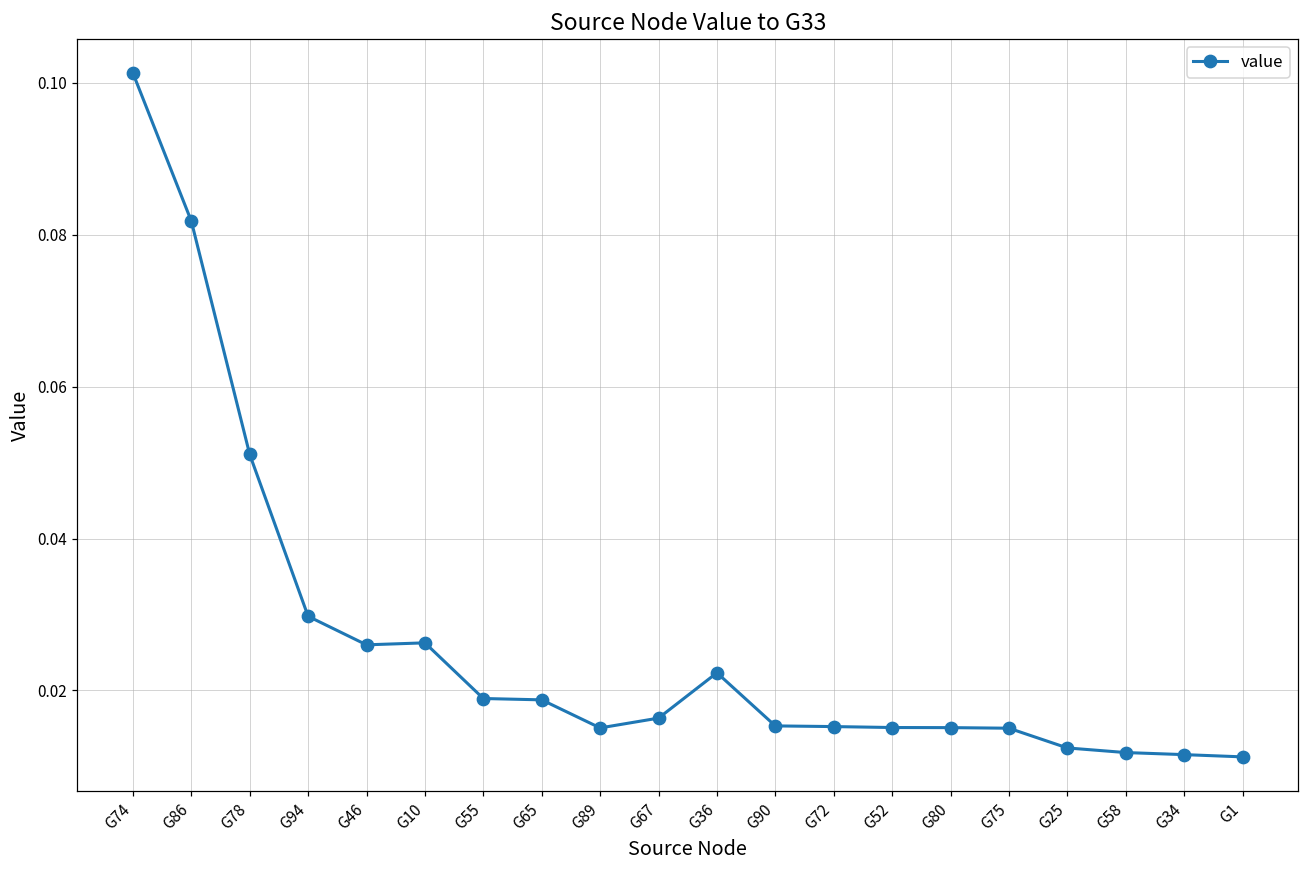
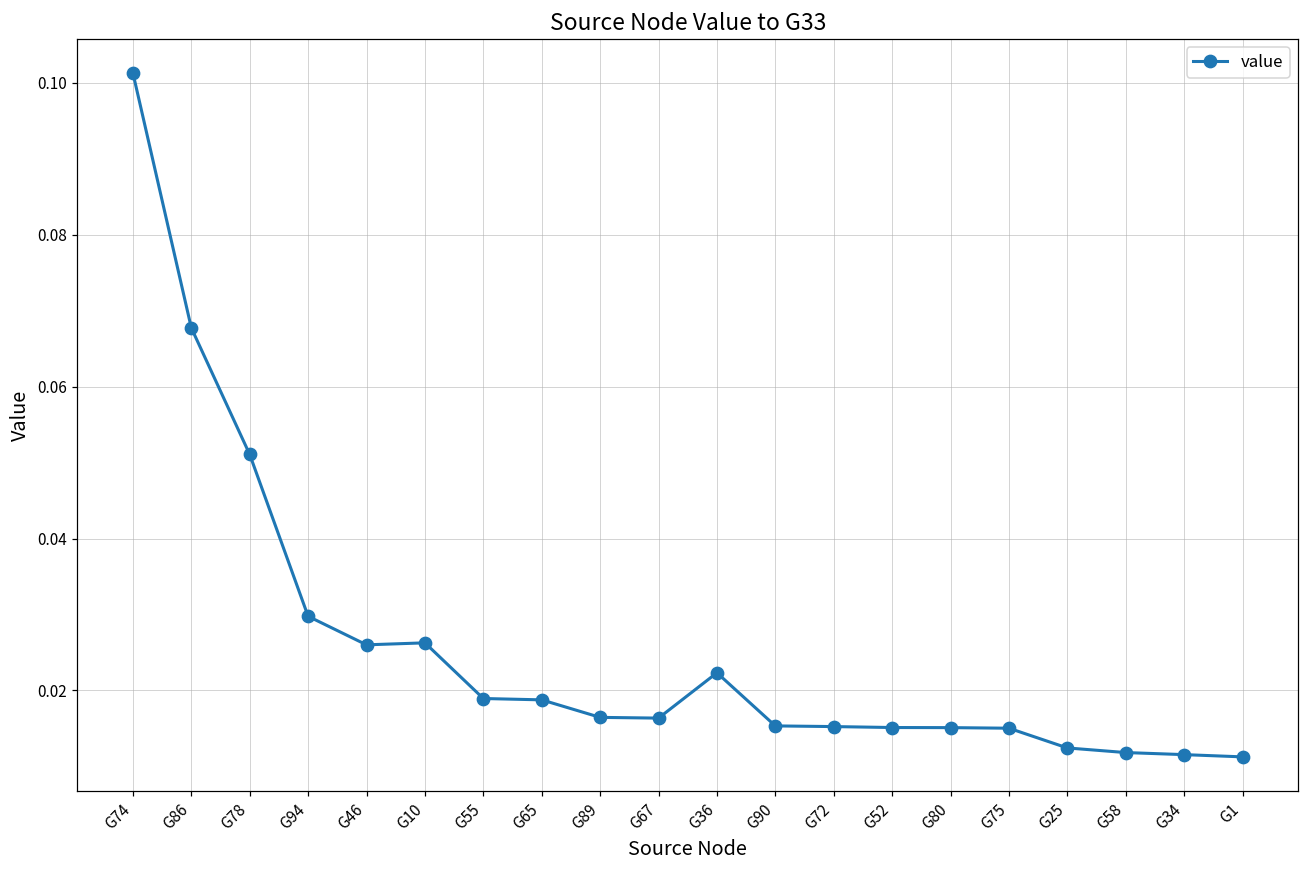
  {
    "G74": 0.101,
-   "G86": 0.082,
+   "G86": 0.068,
    "G78": 0.051,
    "G94": 0.030,
    "G46": 0.026,
    "G10": 0.026,
    "G55": 0.019,
    "G65": 0.019,
-   "G89": 0.015,
+   "G89": 0.016,
    "G67": 0.016,
    "G36": 0.022,
    "G90": 0.015,
    "G72": 0.015,
    "G52": 0.015,
    "G80": 0.015,
    "G75": 0.015,
    "G25": 0.012,
    "G58": 0.012,
    "G34": 0.012,
    "G1": 0.011
  }
